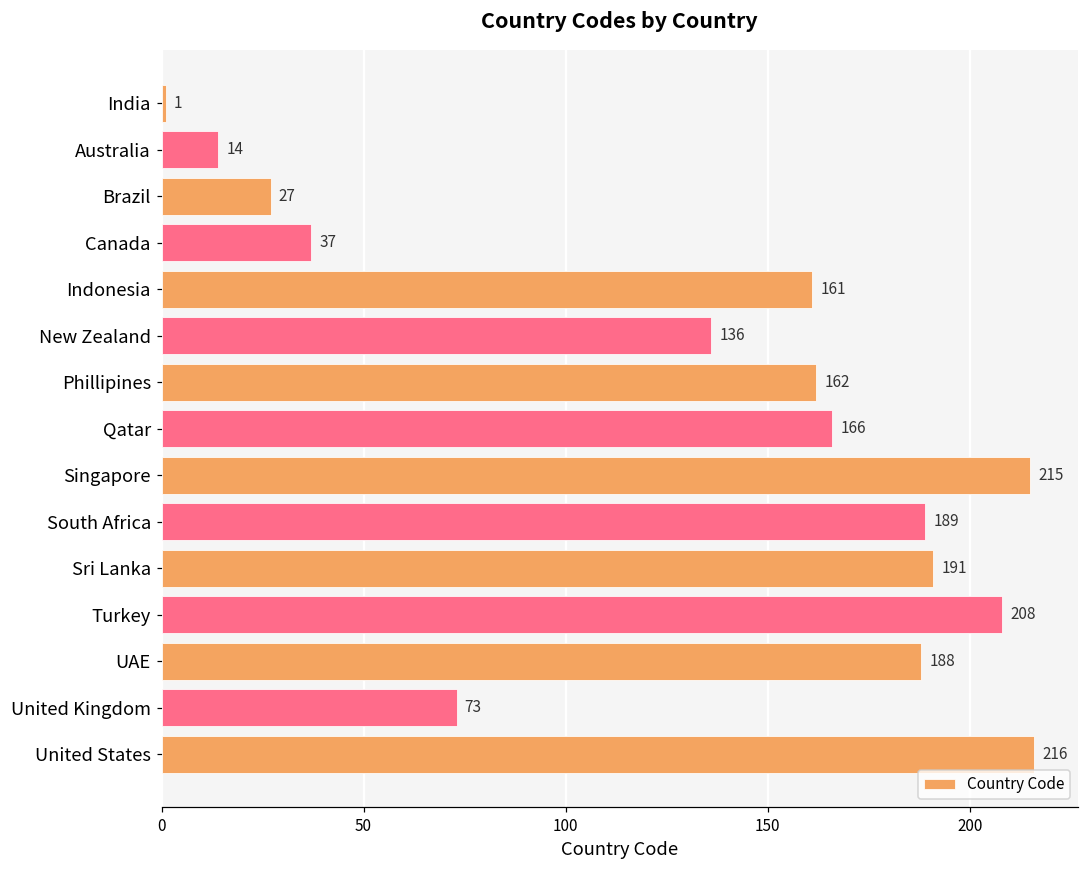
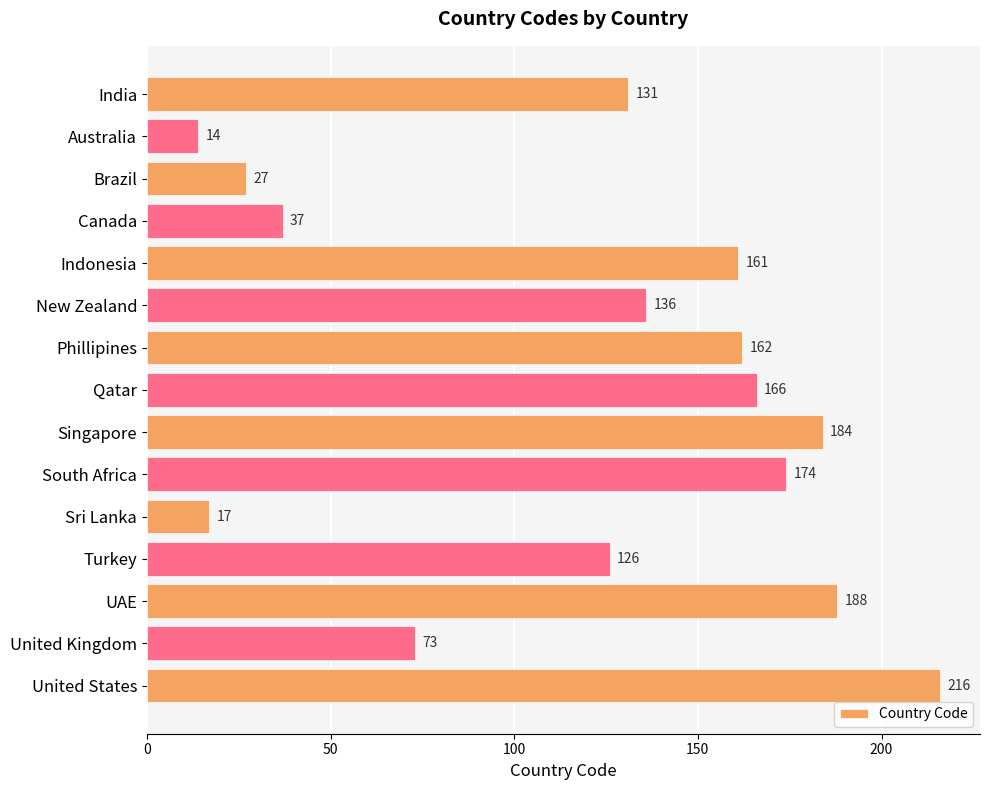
  {
-   "India": 1,
+   "India": 131,
    "Australia": 14,
    "Brazil": 27,
    "Canada": 37,
    "Indonesia": 161,
    "New Zealand": 136,
    "Phillipines": 162,
    "Qatar": 166,
-   "Singapore": 215,
-   "South Africa": 189,
-   "Sri Lanka": 191,
-   "Turkey": 208,
+   "Singapore": 184,
+   "South Africa": 174,
+   "Sri Lanka": 17,
+   "Turkey": 126,
    "UAE": 188,
    "United Kingdom": 73,
    "United States": 216
  }
